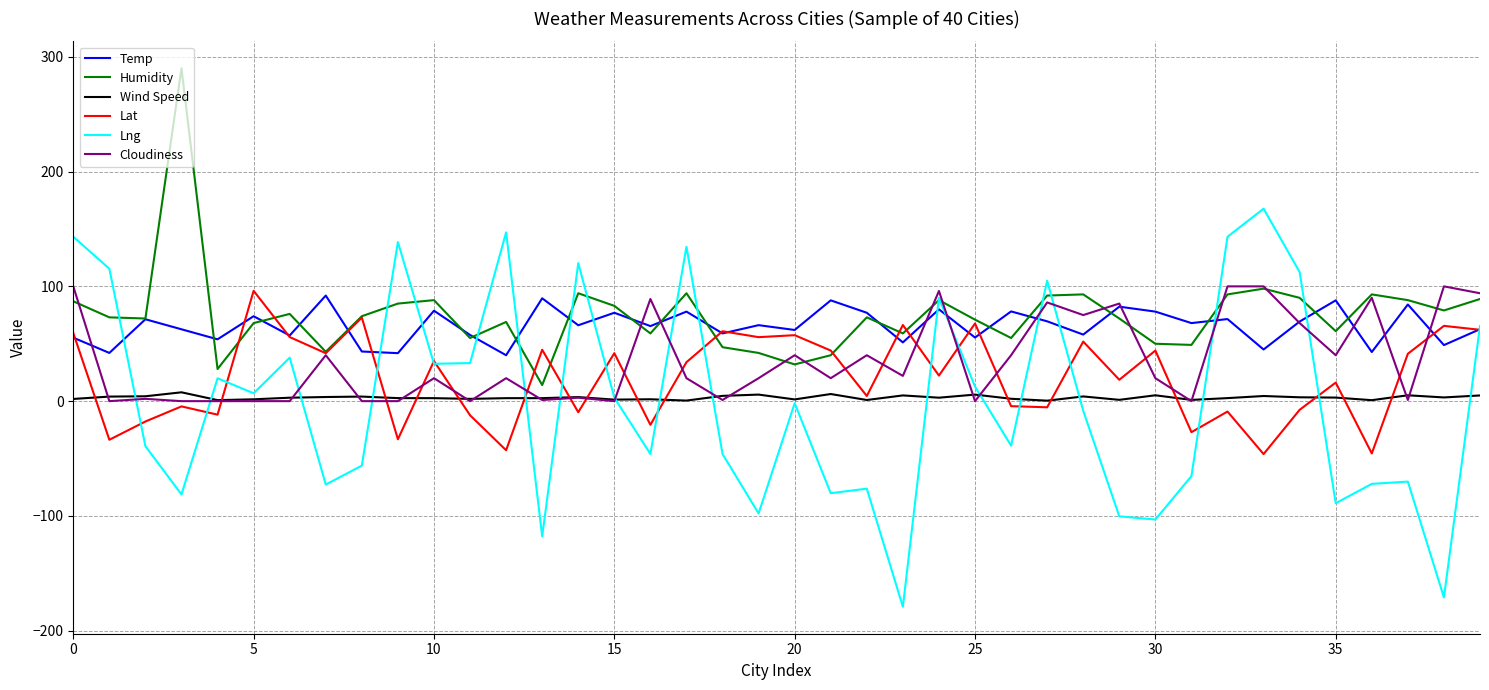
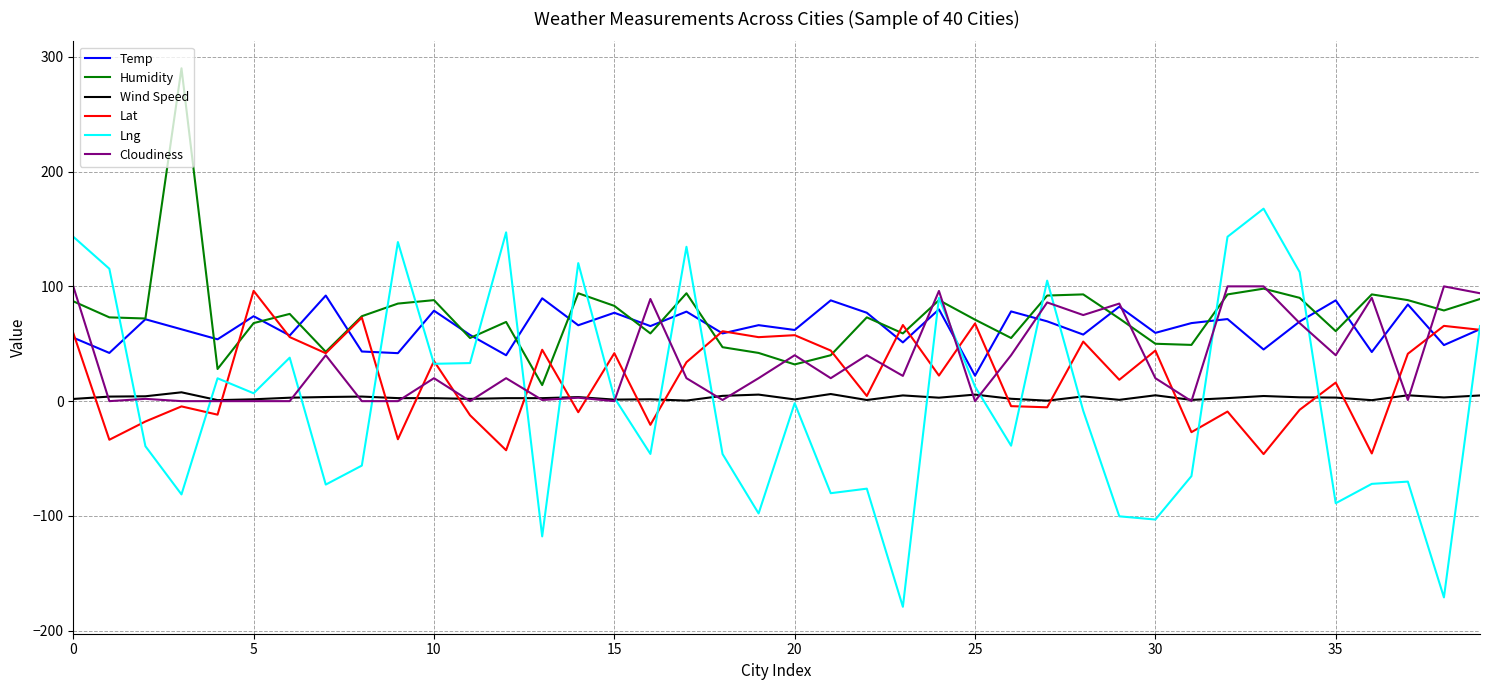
  {
    "Temp": {
      "0": 55,
      "5": 74,
      "10": 79,
      "15": 77,
      "20": 62,
-     "25": 55,
-     "30": 78,
+     "25": 22,
+     "30": 59,
      "35": 88
    },
    "Humidity": {
      "0": 87,
      "5": 68,
      "10": 88,
      "15": 83,
      "20": 32,
      "25": 71,
      "30": 50,
      "35": 61
    },
    "Wind Speed": {
      "0": 2,
      "10": 3,
      "20": 2,
      "25": 6,
      "30": 5,
      "35": 3
    },
    "Lat": {
      "0": 59,
      "5": 96,
      "10": 35,
      "15": 42,
      "20": 57,
      "25": 68,
      "30": 44,
      "35": 16
    },
    "Lng": {
      "0": 143,
      "5": 7,
      "10": 33,
      "20": -2,
      "25": 13,
      "30": -103,
      "35": -89
    },
    "Cloudiness": {
      "0": 100,
      "10": 20,
      "20": 40,
      "25": 0,
      "30": 20,
      "35": 40
    }
  }
